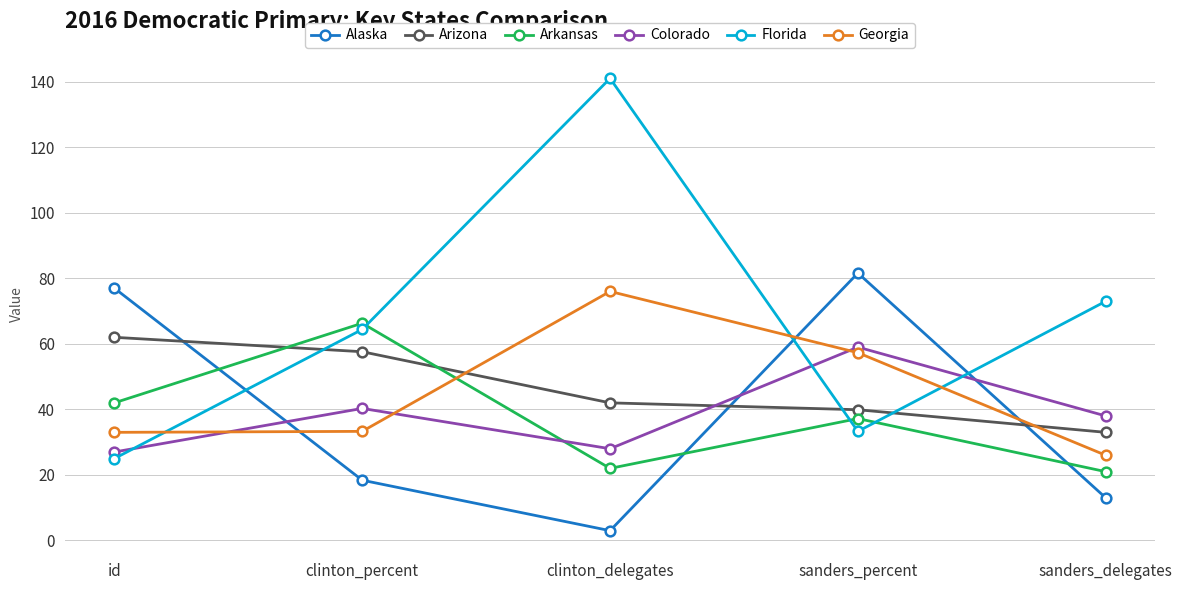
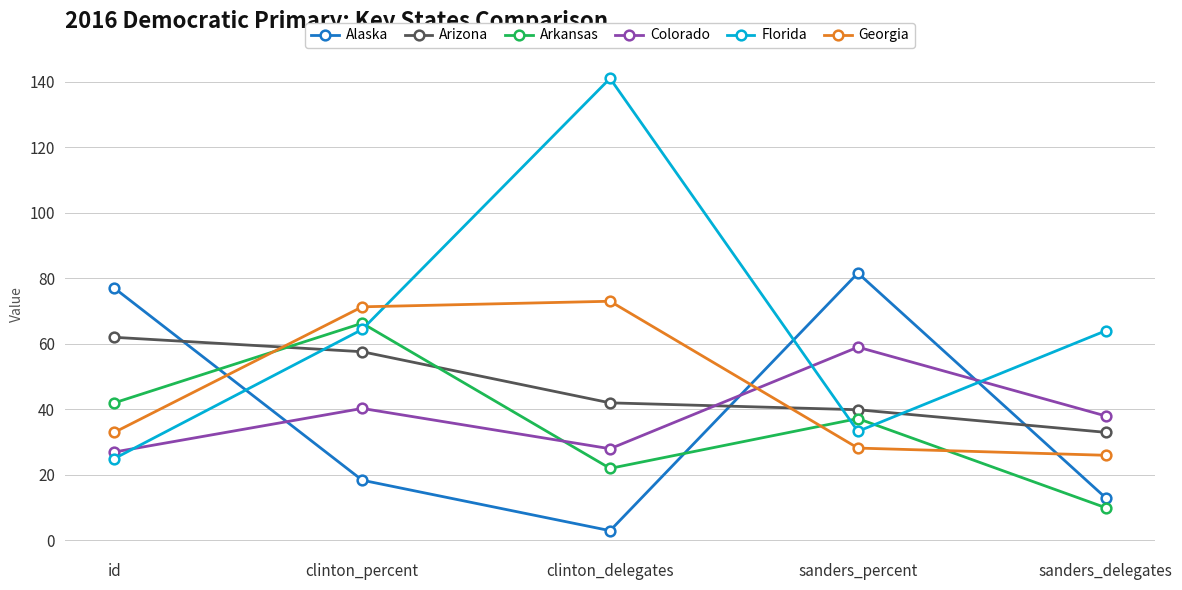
  {
    "Alaska": {
      "id": 77,
      "clinton_percent": 18,
      "clinton_delegates": 3,
      "sanders_percent": 82,
      "sanders_delegates": 13
    },
    "Arizona": {
      "id": 62,
      "clinton_percent": 58,
      "clinton_delegates": 42,
      "sanders_percent": 40,
      "sanders_delegates": 33
    },
    "Arkansas": {
      "id": 42,
      "clinton_percent": 66,
      "clinton_delegates": 22,
      "sanders_percent": 37,
-     "sanders_delegates": 21
+     "sanders_delegates": 10
    },
    "Colorado": {
      "id": 27,
      "clinton_percent": 40,
      "clinton_delegates": 28,
      "sanders_percent": 59,
      "sanders_delegates": 38
    },
    "Florida": {
      "id": 25,
      "clinton_percent": 64,
      "clinton_delegates": 141,
      "sanders_percent": 33,
-     "sanders_delegates": 73
+     "sanders_delegates": 64
    },
    "Georgia": {
      "id": 33,
-     "clinton_percent": 33,
-     "clinton_delegates": 76,
-     "sanders_percent": 57,
+     "clinton_percent": 71,
+     "clinton_delegates": 73,
+     "sanders_percent": 28,
      "sanders_delegates": 26
    }
  }
